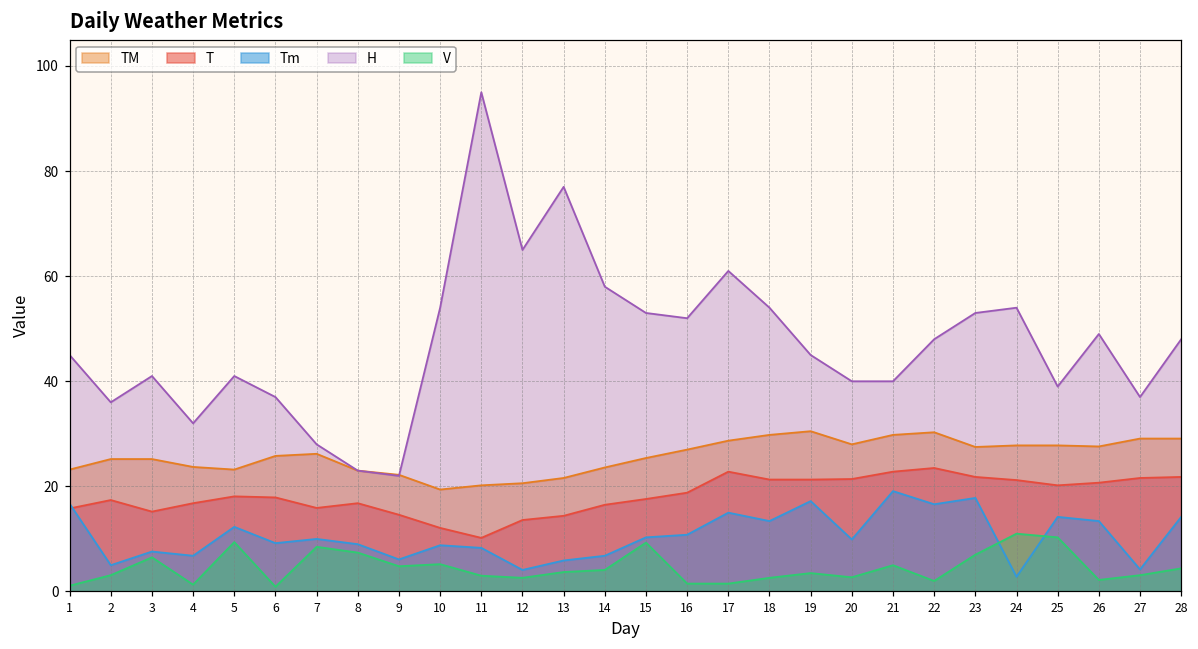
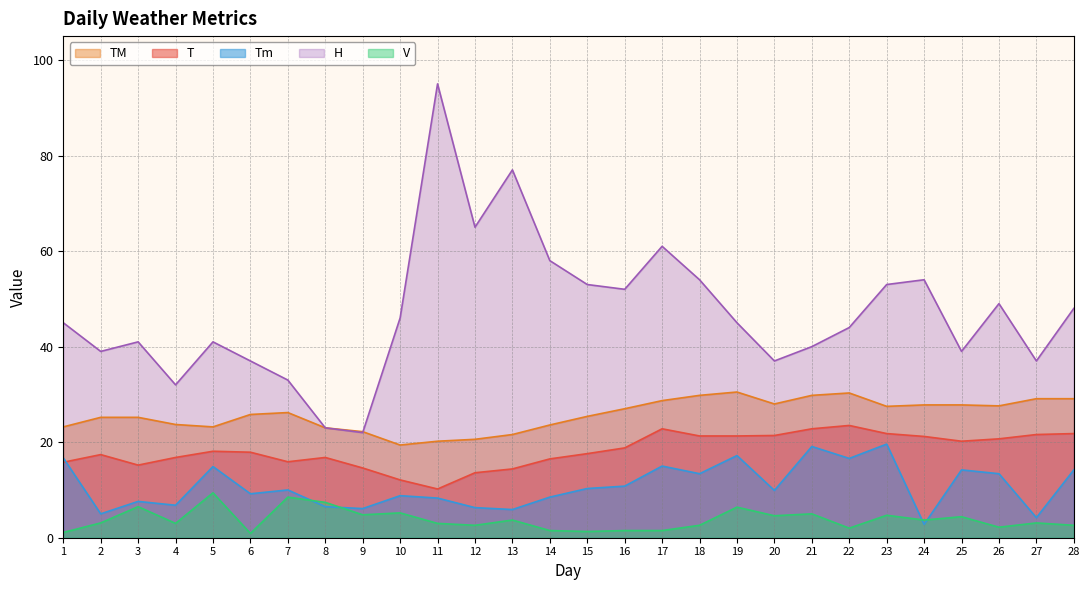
  {
    "Tm": {
      "1": 17,
      "2": 5,
      "3": 8,
      "4": 7,
-     "5": 12,
+     "5": 15,
      "6": 9,
      "7": 10,
-     "8": 9,
+     "8": 7,
      "9": 6,
      "10": 9,
      "11": 8,
-     "12": 4,
+     "12": 6,
      "13": 6,
-     "14": 7,
+     "14": 9,
      "15": 10,
      "16": 11,
      "17": 15,
      "18": 13,
      "19": 17,
      "20": 10,
      "21": 19,
      "22": 17,
-     "23": 18,
+     "23": 20,
      "24": 3,
      "25": 14,
      "26": 13,
      "27": 4,
      "28": 14
    },
    "H": {
      "1": 45,
-     "2": 36,
+     "2": 39,
      "3": 41,
      "4": 32,
      "5": 41,
      "6": 37,
-     "7": 28,
-     "10": 54,
+     "7": 33,
+     "10": 46,
      "11": 95,
      "12": 65,
      "13": 77,
      "14": 58,
      "15": 53,
      "16": 52,
      "17": 61,
      "18": 54,
      "19": 45,
-     "20": 40,
+     "20": 37,
      "21": 40,
-     "22": 48,
+     "22": 44,
      "23": 53,
      "24": 54,
      "25": 39,
      "26": 49,
      "27": 37,
      "28": 48
    },
    "V": {
      "1": 1,
      "2": 3,
      "3": 7,
-     "4": 1,
+     "4": 3,
      "5": 9,
      "6": 1,
      "7": 9,
      "8": 7,
      "9": 5,
      "10": 5,
      "11": 3,
      "12": 3,
      "13": 4,
-     "14": 4,
-     "15": 9,
+     "14": 2,
+     "15": 1,
      "16": 2,
      "17": 2,
      "18": 3,
-     "19": 4,
-     "20": 3,
+     "19": 6,
+     "20": 5,
      "21": 5,
      "22": 2,
-     "23": 7,
-     "24": 11,
-     "25": 10,
+     "23": 5,
+     "24": 4,
+     "25": 4,
      "26": 2,
      "27": 3,
-     "28": 4
+     "28": 3
    }
  }
